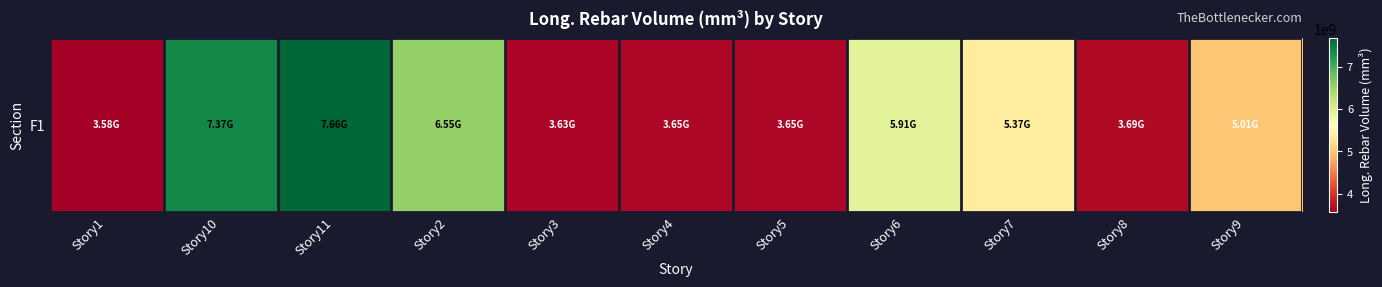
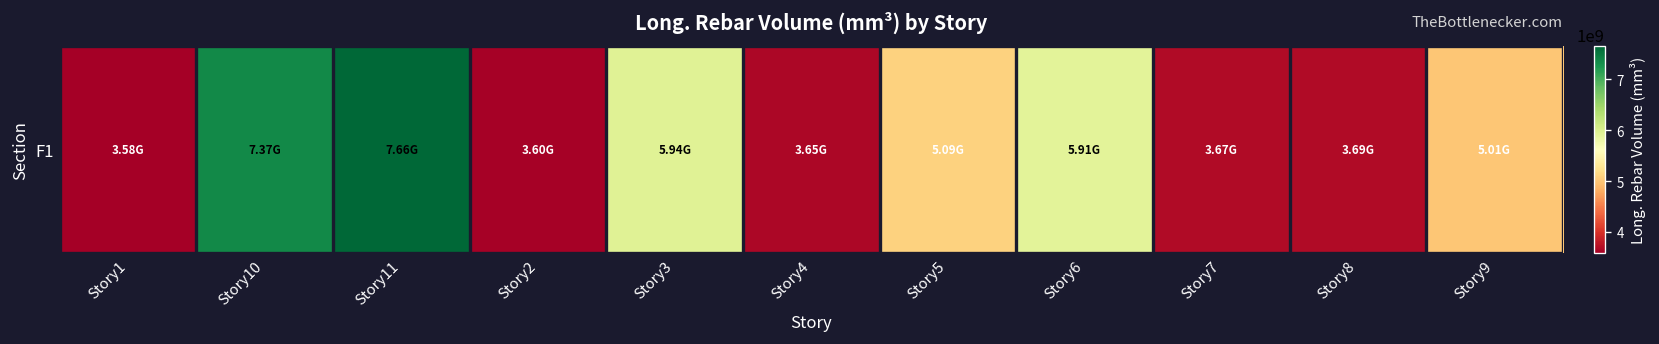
  {
    "F1": {
      "Story1": "3.58G",
      "Story10": "7.37G",
      "Story11": "7.66G",
-     "Story2": "6.55G",
-     "Story3": "3.63G",
+     "Story2": "3.60G",
+     "Story3": "5.94G",
      "Story4": "3.65G",
-     "Story5": "3.65G",
+     "Story5": "5.09G",
      "Story6": "5.91G",
-     "Story7": "5.37G",
+     "Story7": "3.67G",
      "Story8": "3.69G",
      "Story9": "5.01G"
    }
  }
